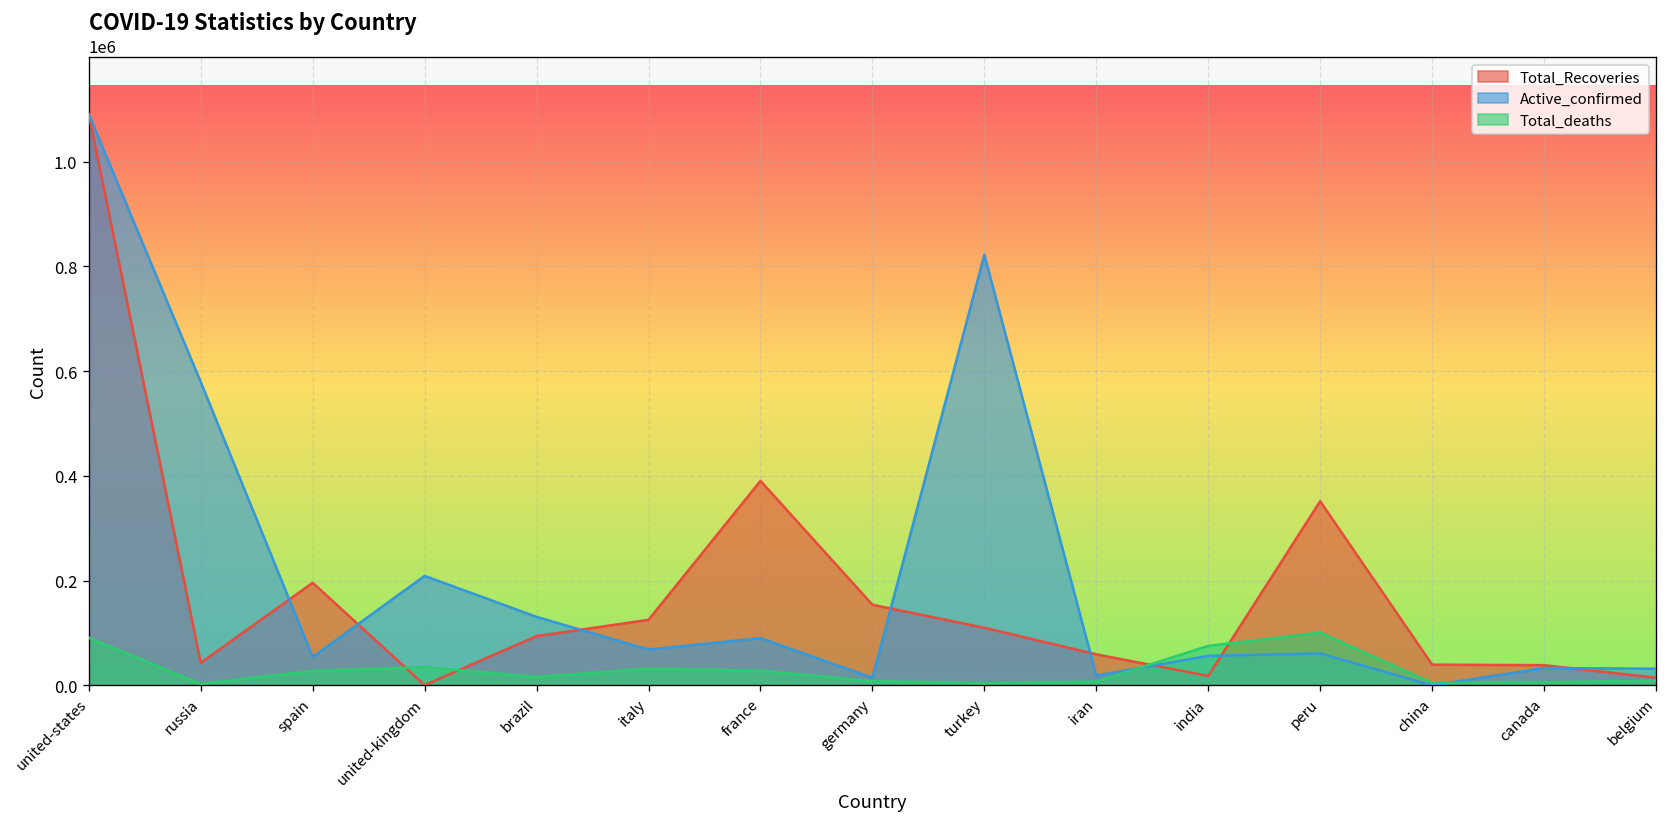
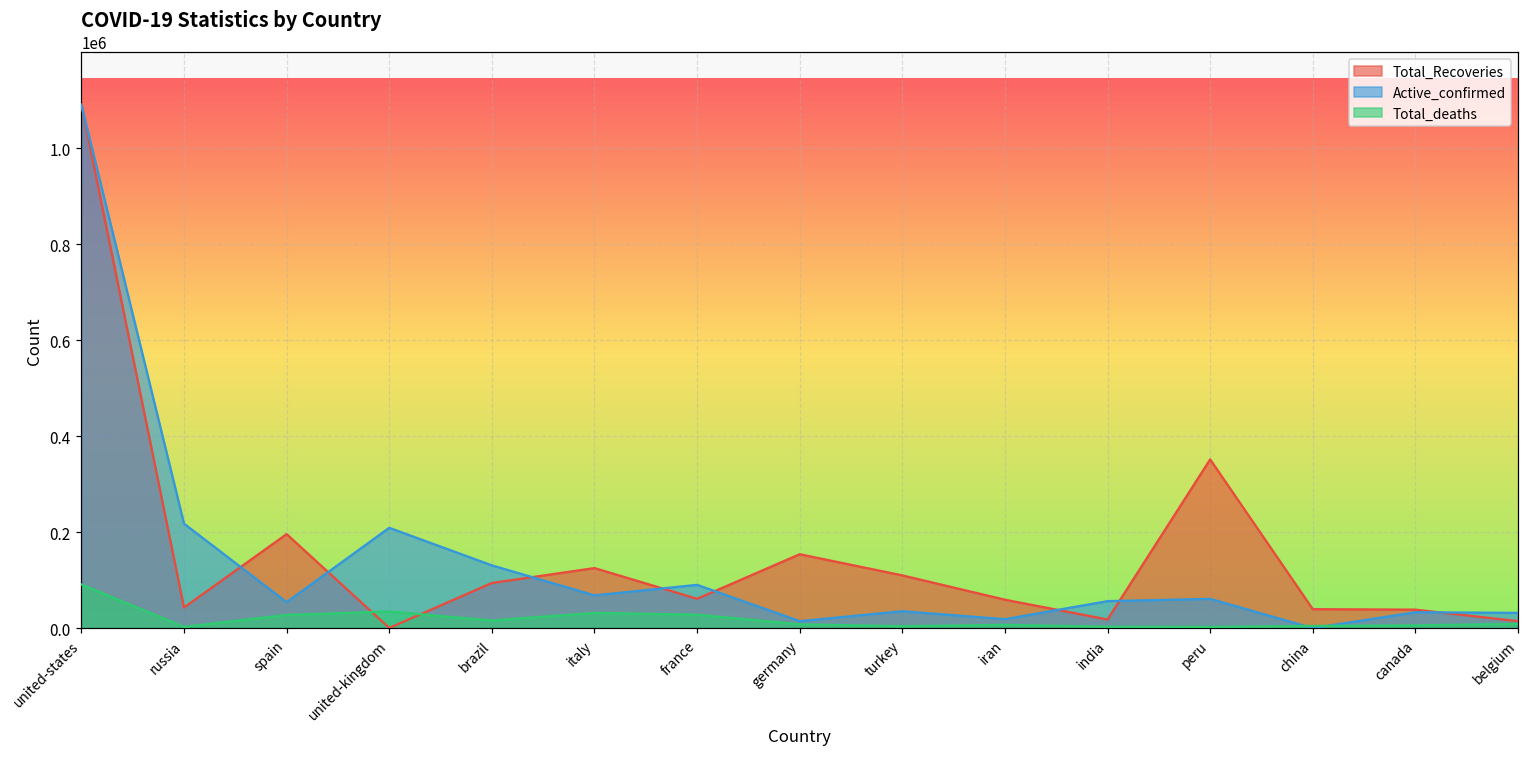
  {
    "Total_Recoveries": {
      "russia": 40000,
      "spain": 200000,
      "united-kingdom": 0,
      "brazil": 90000,
      "italy": 130000,
-     "france": 390000,
+     "france": 60000,
      "germany": 150000,
      "turkey": 110000,
      "iran": 60000,
      "india": 20000,
      "peru": 350000,
      "china": 40000
    },
    "Active_confirmed": {
-     "russia": 580000,
+     "russia": 220000,
      "spain": 50000,
      "united-kingdom": 210000,
      "brazil": 130000,
      "italy": 70000,
      "france": 90000,
      "germany": 10000,
-     "turkey": 820000,
+     "turkey": 40000,
      "iran": 20000,
      "india": 60000,
      "peru": 60000,
      "belgium": 30000
    },
    "Total_deaths": {
      "united-states": 90000,
      "russia": 0,
      "spain": 30000,
      "united-kingdom": 30000,
      "brazil": 20000,
      "italy": 30000,
      "france": 30000,
      "germany": 10000,
      "turkey": 0,
      "iran": 10000,
-     "india": 80000,
-     "peru": 100000,
+     "india": 0,
+     "peru": 0,
      "canada": 10000
    }
  }
